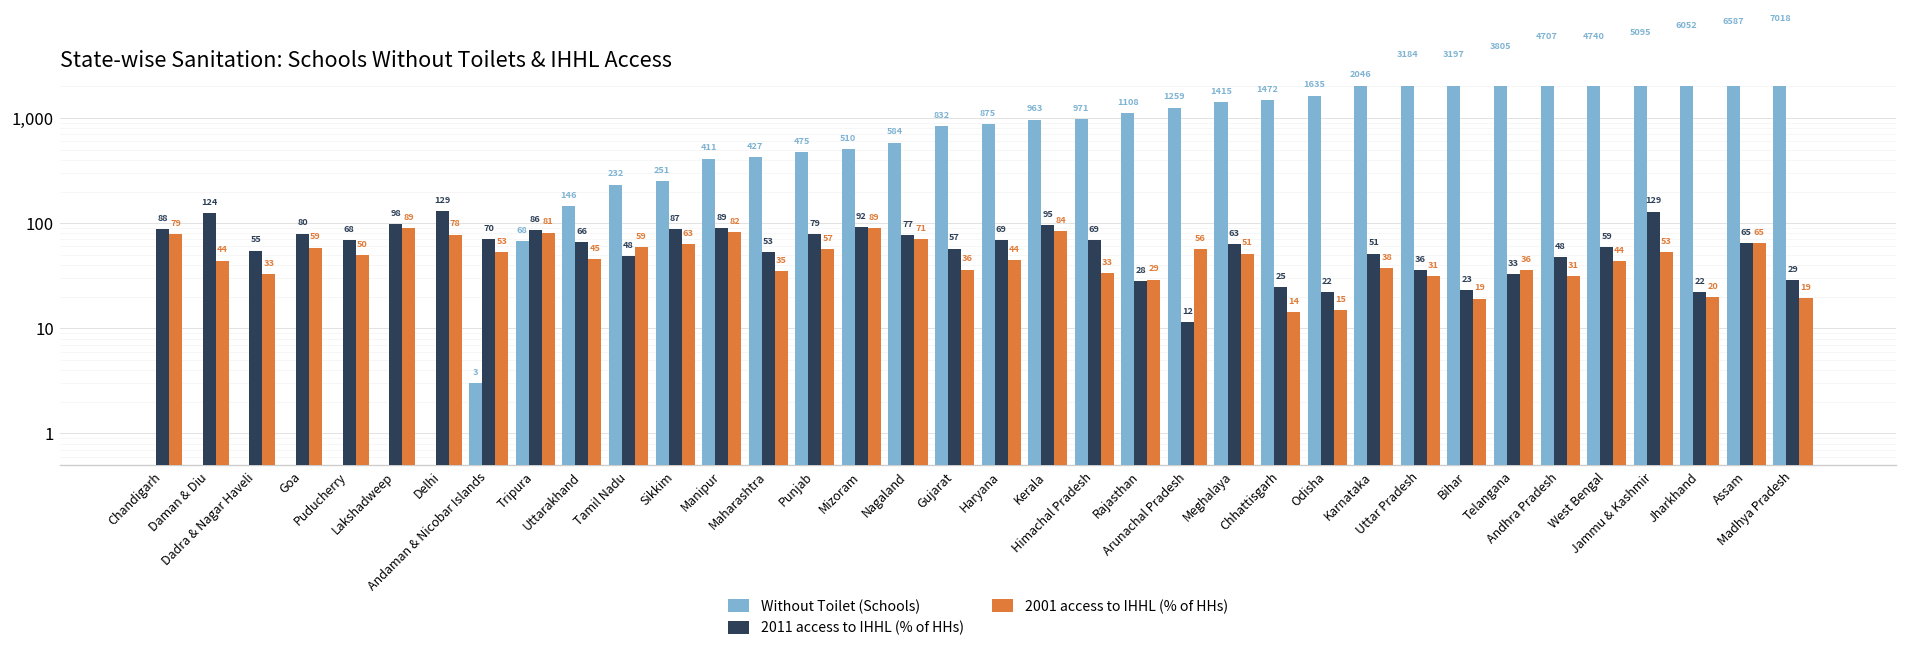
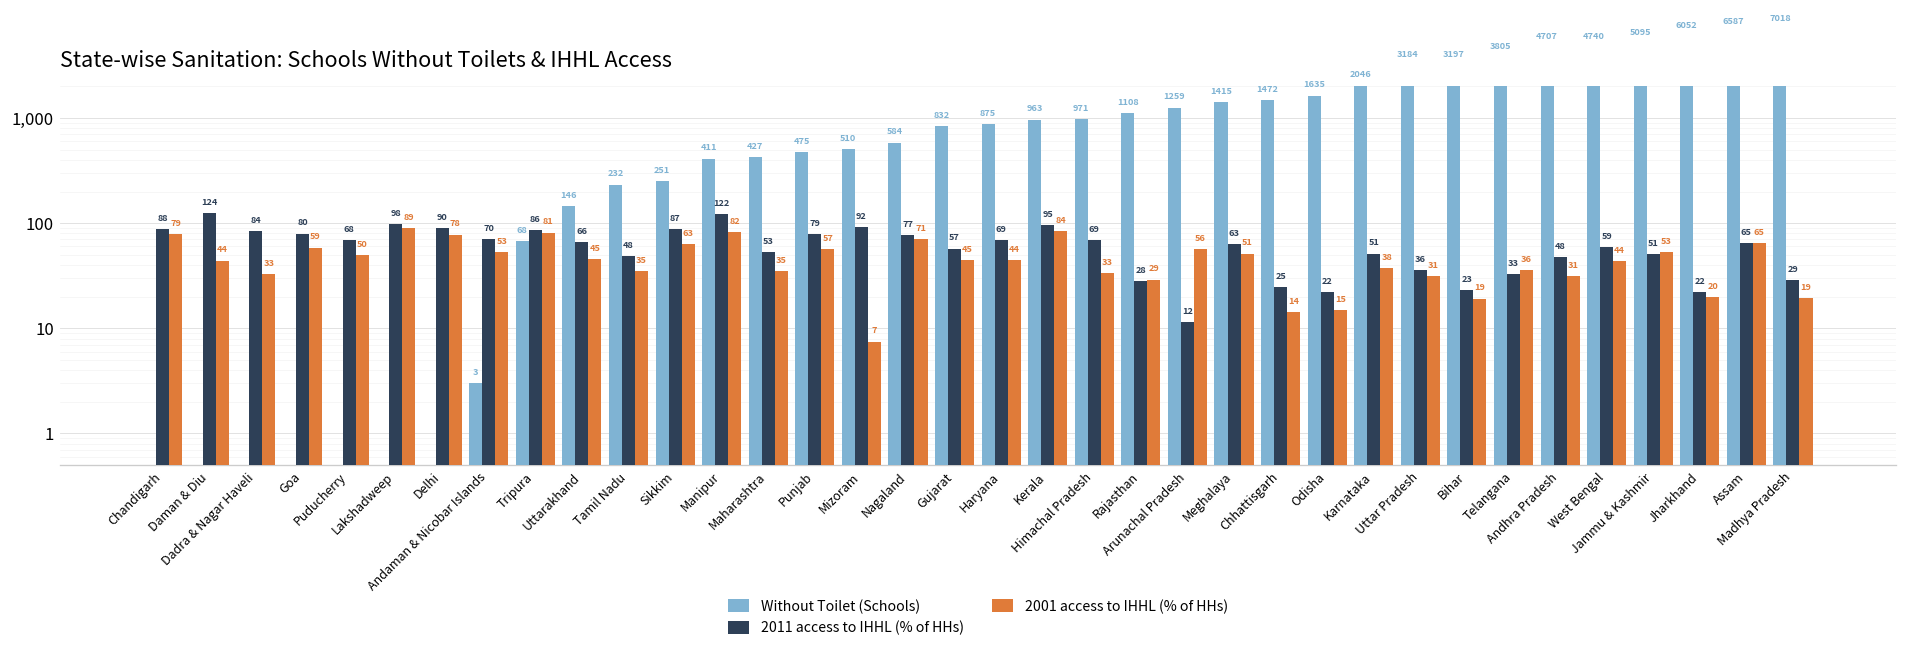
  {
    "Without Toilet (Schools)": {
      "Andaman & Nicobar Islands": 3,
      "Tripura": 68,
      "Uttarakhand": 146,
      "Tamil Nadu": 232,
      "Sikkim": 251,
      "Manipur": 411,
      "Maharashtra": 427,
      "Punjab": 475,
      "Mizoram": 510,
      "Nagaland": 584,
      "Gujarat": 832,
      "Haryana": 875,
      "Kerala": 963,
      "Himachal Pradesh": 971,
      "Rajasthan": 1108,
      "Arunachal Pradesh": 1259,
      "Meghalaya": 1415,
      "Chhattisgarh": 1472,
      "Odisha": 1635,
      "Karnataka": 2046
    },
    "2011 access to IHHL (% of HHs)": {
      "Chandigarh": 88,
      "Daman & Diu": 124,
-     "Dadra & Nagar Haveli": 55,
+     "Dadra & Nagar Haveli": 84,
      "Goa": 80,
      "Puducherry": 68,
      "Lakshadweep": 98,
-     "Delhi": 129,
+     "Delhi": 90,
      "Andaman & Nicobar Islands": 70,
      "Tripura": 86,
      "Uttarakhand": 66,
      "Tamil Nadu": 48,
      "Sikkim": 87,
-     "Manipur": 89,
+     "Manipur": 122,
      "Maharashtra": 53,
      "Punjab": 79,
      "Mizoram": 92,
      "Nagaland": 77,
      "Gujarat": 57,
      "Haryana": 69,
      "Kerala": 95,
      "Himachal Pradesh": 69,
      "Rajasthan": 28,
      "Arunachal Pradesh": 12,
      "Meghalaya": 63,
      "Chhattisgarh": 25,
      "Odisha": 22,
      "Karnataka": 51,
      "Uttar Pradesh": 36,
      "Bihar": 23,
      "Telangana": 33,
      "Andhra Pradesh": 48,
      "West Bengal": 59,
-     "Jammu & Kashmir": 129,
+     "Jammu & Kashmir": 51,
      "Jharkhand": 22,
      "Assam": 65,
      "Madhya Pradesh": 29
    },
    "2001 access to IHHL (% of HHs)": {
      "Chandigarh": 79,
      "Daman & Diu": 44,
      "Dadra & Nagar Haveli": 33,
      "Goa": 59,
      "Puducherry": 50,
      "Lakshadweep": 89,
      "Delhi": 78,
      "Andaman & Nicobar Islands": 53,
      "Tripura": 81,
      "Uttarakhand": 45,
-     "Tamil Nadu": 59,
+     "Tamil Nadu": 35,
      "Sikkim": 63,
      "Manipur": 82,
      "Maharashtra": 35,
      "Punjab": 57,
-     "Mizoram": 89,
+     "Mizoram": 7,
      "Nagaland": 71,
-     "Gujarat": 36,
+     "Gujarat": 45,
      "Haryana": 44,
      "Kerala": 84,
      "Himachal Pradesh": 33,
      "Rajasthan": 29,
      "Arunachal Pradesh": 56,
      "Meghalaya": 51,
      "Chhattisgarh": 14,
      "Odisha": 15,
      "Karnataka": 38,
      "Uttar Pradesh": 31,
      "Bihar": 19,
      "Telangana": 36,
      "Andhra Pradesh": 31,
      "West Bengal": 44,
      "Jammu & Kashmir": 53,
      "Jharkhand": 20,
      "Assam": 65,
      "Madhya Pradesh": 19
    }
  }
